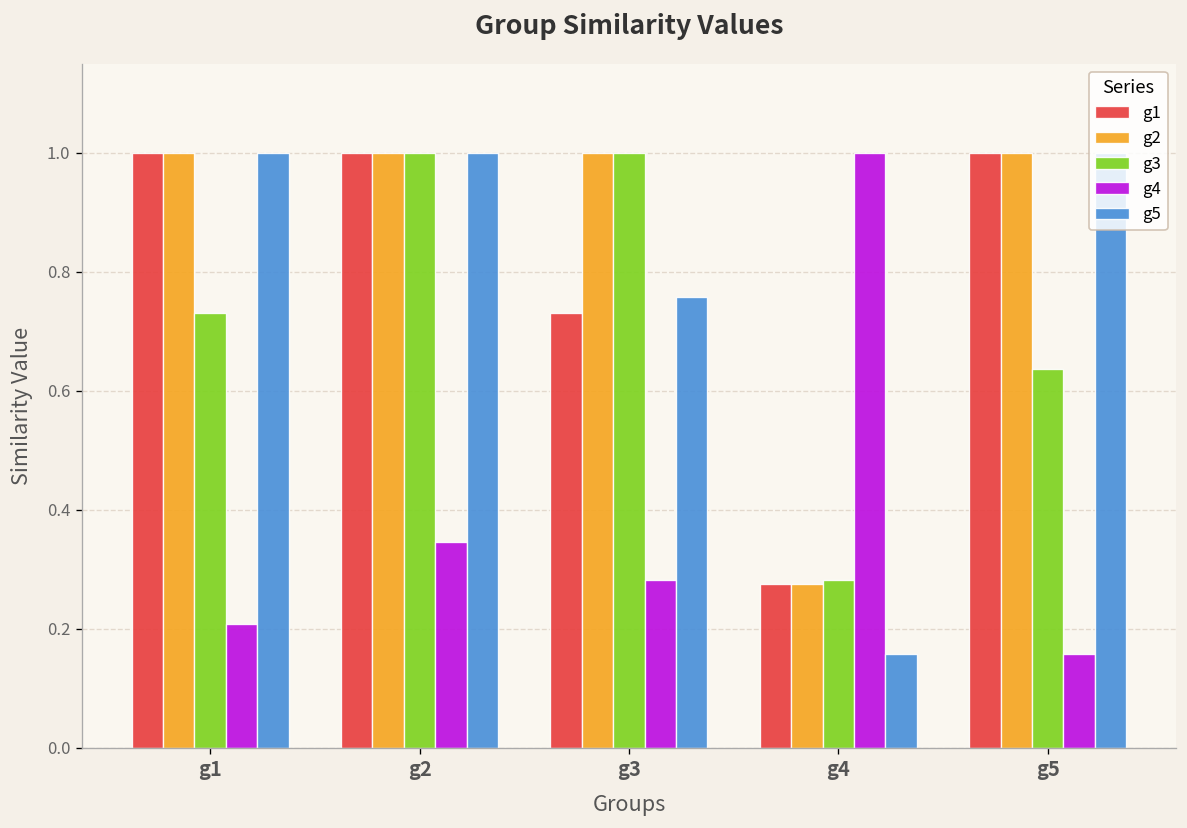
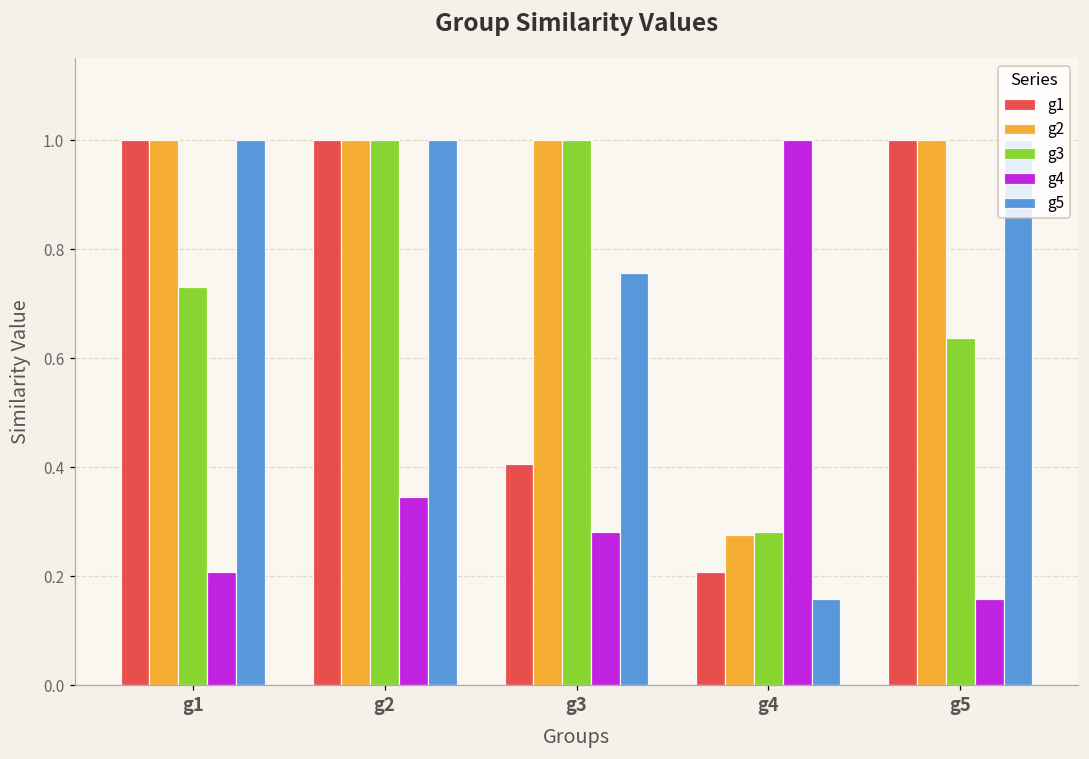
  {
    "g1": {
      "g1": 1.00,
      "g2": 1.00,
-     "g3": 0.73,
-     "g4": 0.28,
+     "g3": 0.41,
+     "g4": 0.21,
      "g5": 1.00
    },
    "g2": {
      "g1": 1.00,
      "g2": 1.00,
      "g3": 1.00,
      "g4": 0.28,
      "g5": 1.00
    },
    "g3": {
      "g1": 0.73,
      "g2": 1.00,
      "g3": 1.00,
      "g4": 0.28,
      "g5": 0.64
    },
    "g4": {
      "g1": 0.21,
      "g2": 0.35,
      "g3": 0.28,
      "g4": 1.00,
      "g5": 0.16
    },
    "g5": {
      "g1": 1.00,
      "g2": 1.00,
      "g3": 0.76,
      "g4": 0.16
    }
  }
